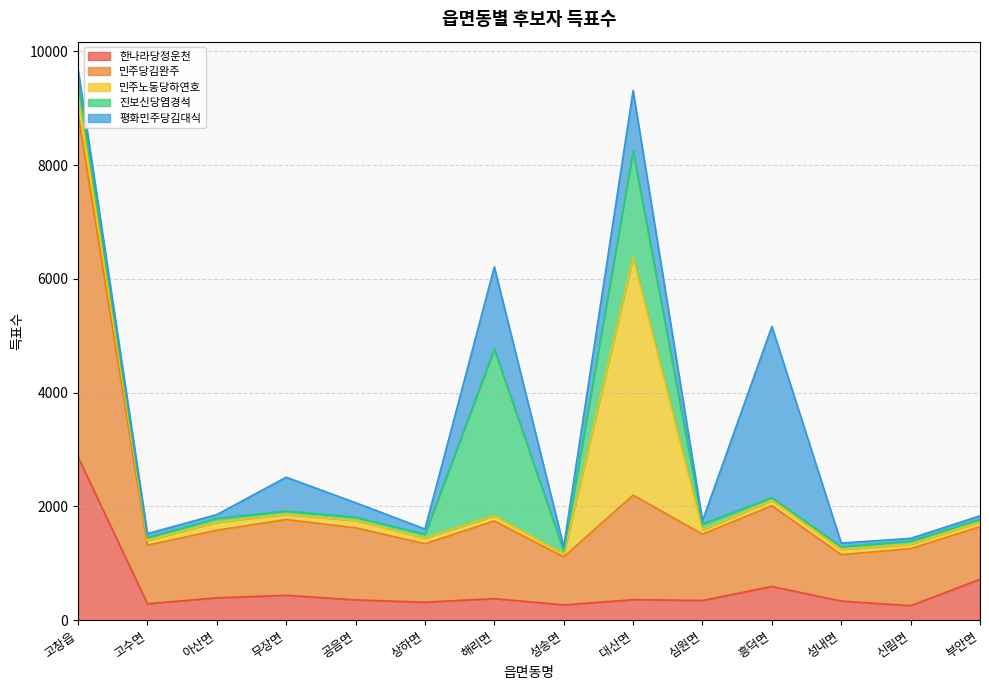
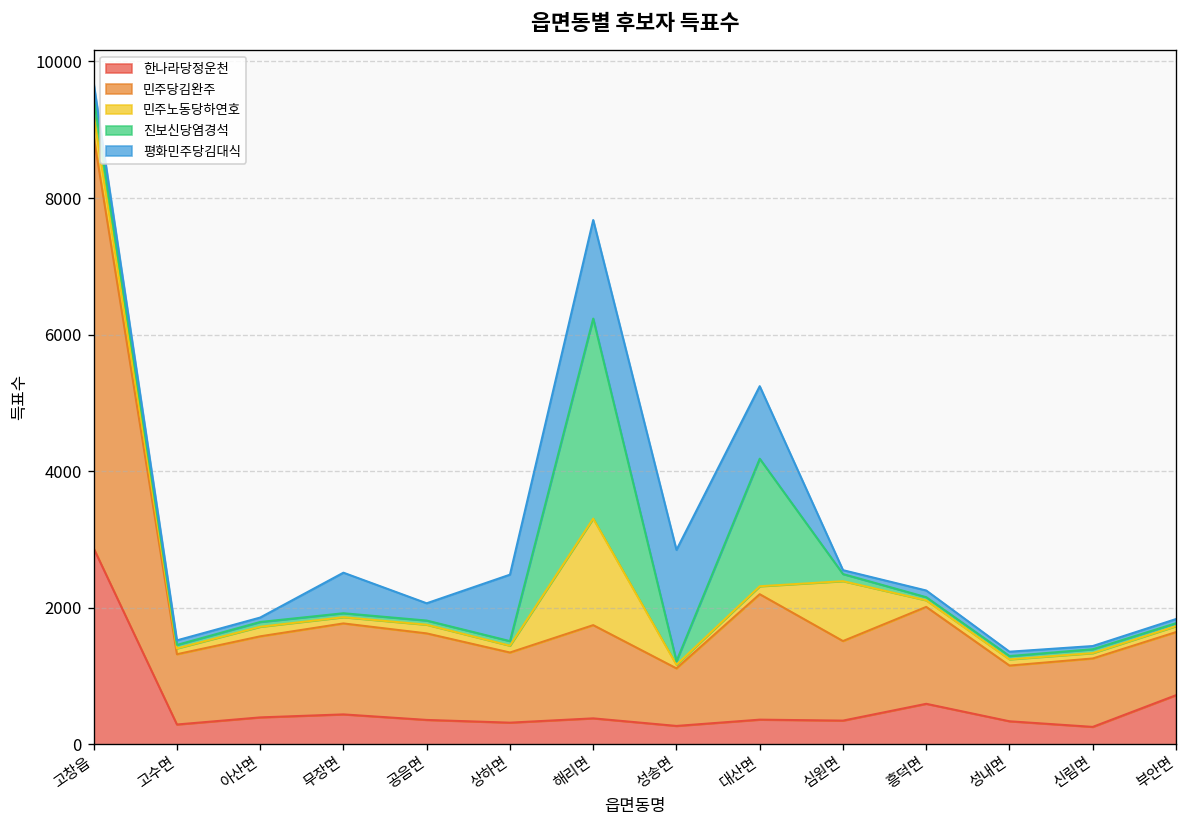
  {
    "민주노동당하연호": {
      "고창읍": 300,
      "고수면": 100,
      "아산면": 100,
      "무장면": 100,
      "공음면": 100,
      "상하면": 100,
-     "해리면": 100,
+     "해리면": 1600,
      "성송면": 100,
-     "대산면": 4200,
-     "심원면": 100,
+     "대산면": 100,
+     "심원면": 900,
      "흥덕면": 100,
      "성내면": 100,
      "신림면": 100
    },
    "진보신당염경석": {
      "고창읍": 300,
      "고수면": 100,
      "아산면": 100,
      "무장면": 100,
      "공음면": 100,
      "상하면": 100,
      "해리면": 2900,
      "성송면": 100,
      "대산면": 1900,
      "심원면": 100,
      "흥덕면": 0,
      "성내면": 0,
      "신림면": 100
    },
    "평화민주당김대식": {
      "고창읍": 200,
      "고수면": 100,
      "아산면": 100,
      "무장면": 600,
      "공음면": 300,
-     "상하면": 100,
+     "상하면": 1000,
      "해리면": 1400,
-     "성송면": 100,
+     "성송면": 1600,
      "대산면": 1100,
      "심원면": 100,
-     "흥덕면": 3000,
+     "흥덕면": 100,
      "성내면": 100,
      "신림면": 0,
      "부안면": 100
    }
  }
